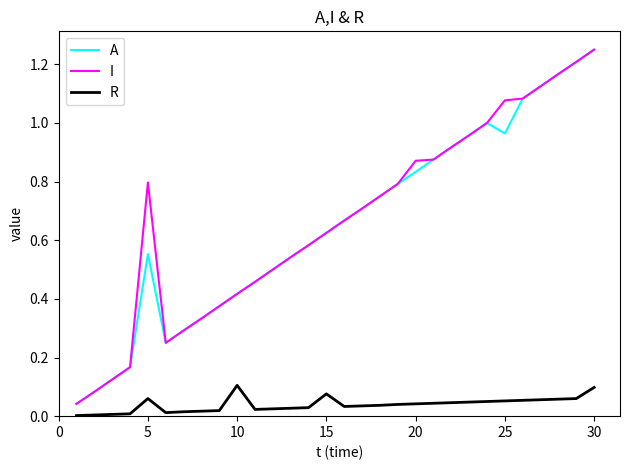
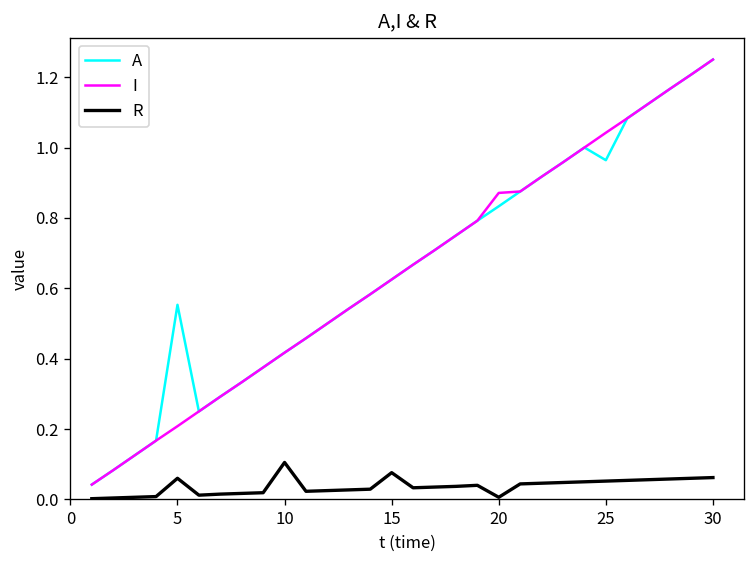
  {
    "A": {
      "5": 0.55,
      "20": 0.83,
      "25": 0.96
    },
    "I": {
-     "5": 0.80,
+     "5": 0.21,
      "20": 0.87,
-     "25": 1.08
+     "25": 1.04
    },
    "R": {
      "5": 0.06,
      "10": 0.11,
      "15": 0.08,
-     "20": 0.04,
+     "20": 0.01,
      "25": 0.05,
-     "30": 0.10
+     "30": 0.06
    }
  }
